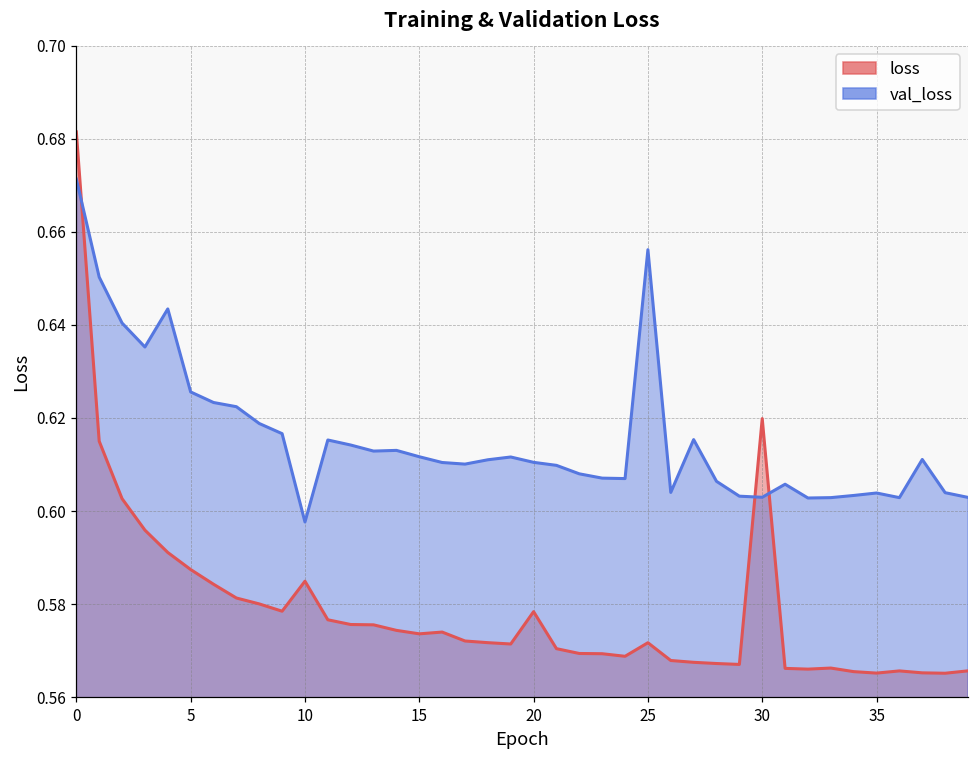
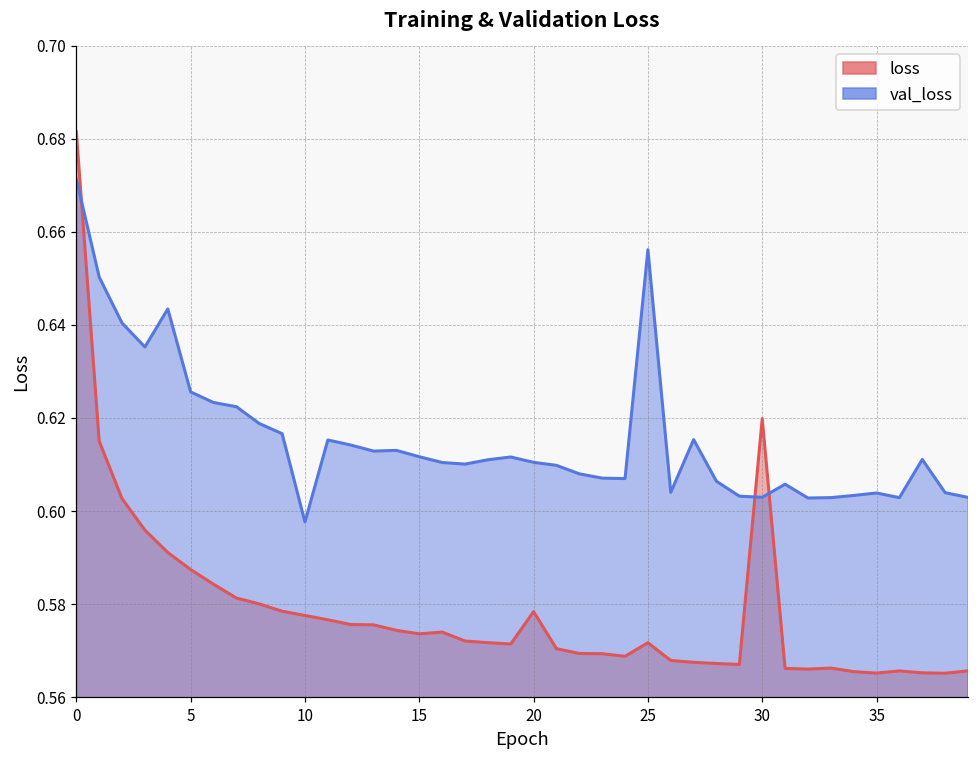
  {
    "loss": {
      "0": 0.682,
      "5": 0.587,
-     "10": 0.585,
+     "10": 0.578,
      "15": 0.574,
      "20": 0.578,
      "25": 0.572,
      "30": 0.620,
      "35": 0.565
    },
    "val_loss": {
      "0": 0.671,
      "5": 0.626,
      "10": 0.598,
      "15": 0.612,
      "20": 0.610,
      "25": 0.656,
      "30": 0.603,
      "35": 0.604
    }
  }
